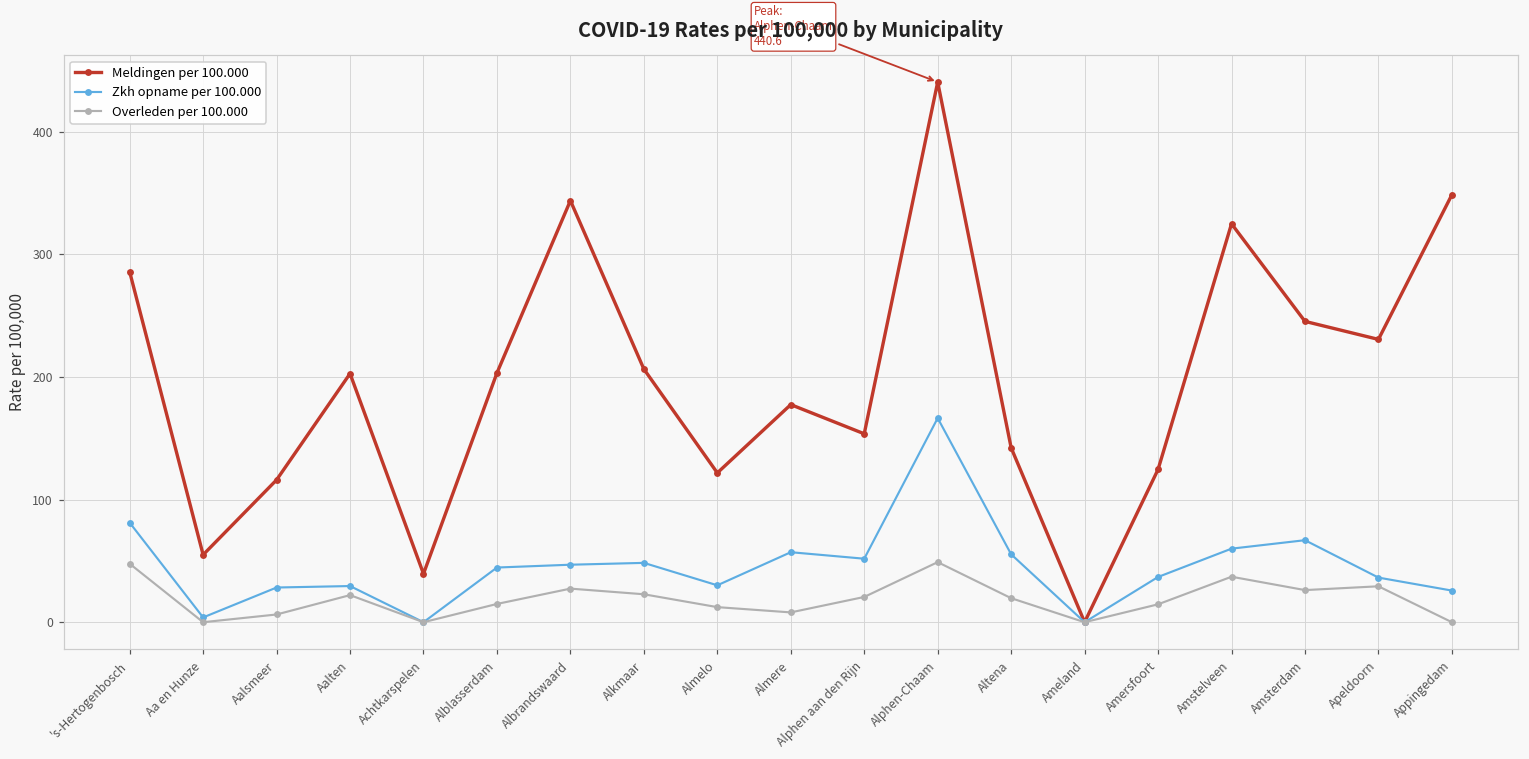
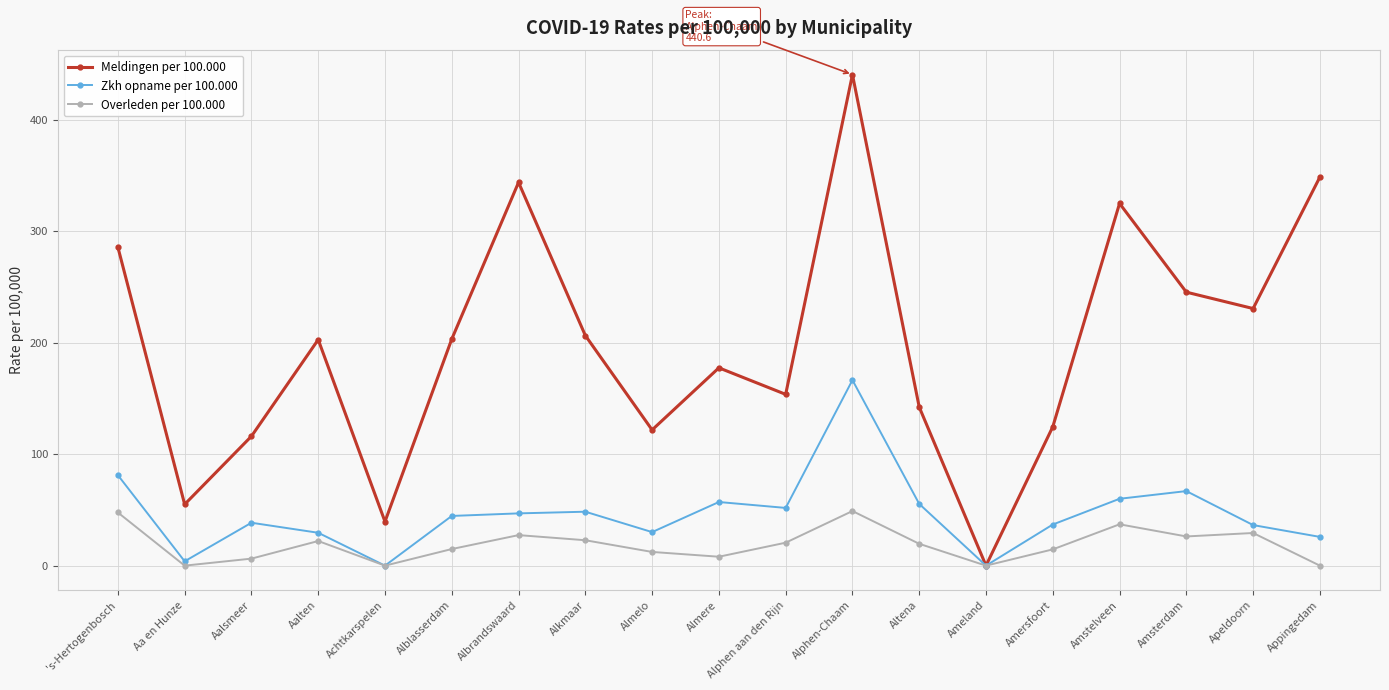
  {
    "Meldingen per 100.000": {
      "'s-Hertogenbosch": 286,
      "Aa en Hunze": 55,
      "Aalsmeer": 116,
      "Aalten": 203,
      "Achtkarspelen": 40,
      "Alblasserdam": 203,
      "Albrandswaard": 344,
      "Alkmaar": 207,
      "Almelo": 122,
      "Almere": 178,
      "Alphen aan den Rijn": 154,
      "Altena": 142,
      "Amersfoort": 125,
      "Amstelveen": 325,
      "Amsterdam": 245,
      "Apeldoorn": 231,
      "Appingedam": 349
    },
    "Zkh opname per 100.000": {
      "'s-Hertogenbosch": 81,
      "Aa en Hunze": 4,
-     "Aalsmeer": 28,
+     "Aalsmeer": 39,
      "Aalten": 30,
      "Alblasserdam": 45,
      "Albrandswaard": 47,
      "Alkmaar": 48,
      "Almelo": 30,
      "Almere": 57,
      "Alphen aan den Rijn": 52,
      "Alphen-Chaam": 167,
      "Altena": 55,
      "Amersfoort": 37,
      "Amstelveen": 60,
      "Amsterdam": 67,
      "Apeldoorn": 36,
      "Appingedam": 26
    },
    "Overleden per 100.000": {
      "'s-Hertogenbosch": 48,
      "Aa en Hunze": 0,
      "Aalsmeer": 6,
      "Aalten": 22,
      "Alblasserdam": 15,
      "Albrandswaard": 27,
      "Alkmaar": 23,
      "Almelo": 12,
      "Almere": 8,
      "Alphen aan den Rijn": 21,
      "Alphen-Chaam": 49,
      "Altena": 20,
      "Amersfoort": 15,
      "Amstelveen": 37,
      "Amsterdam": 26,
      "Apeldoorn": 29,
      "Appingedam": 0
    }
  }
